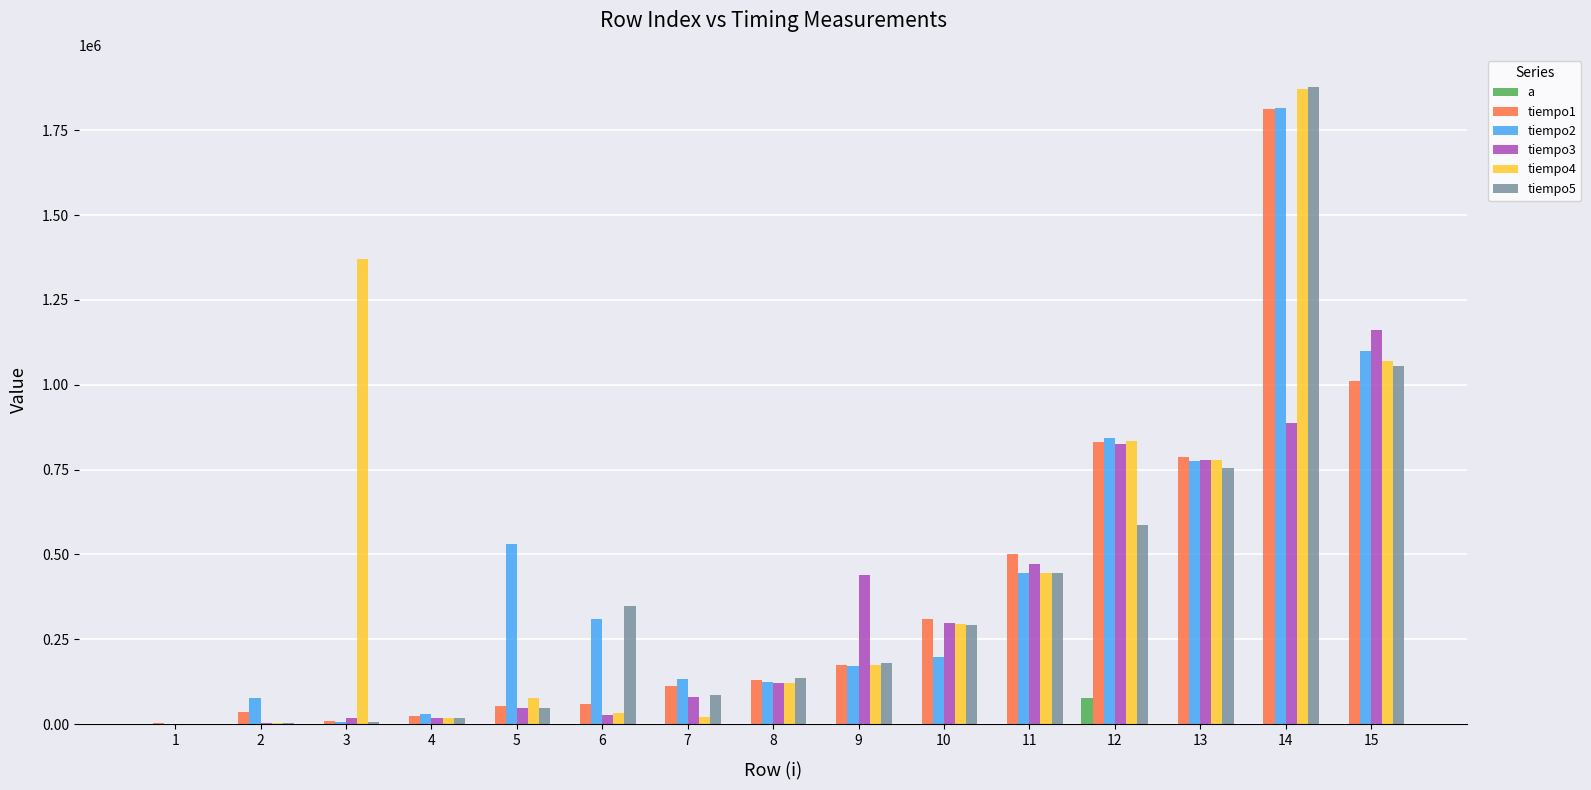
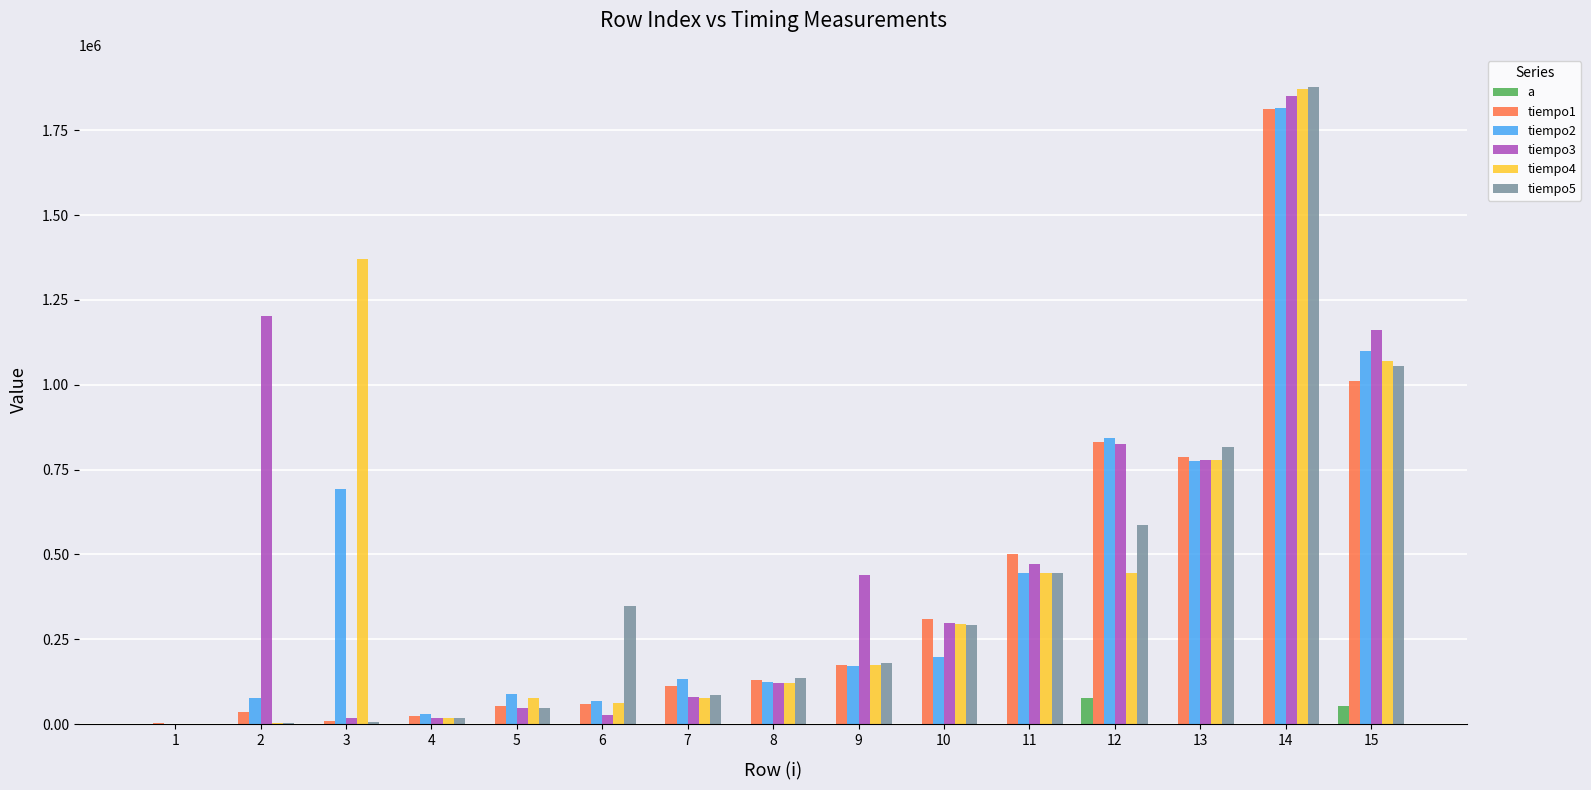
  {
    "a": {
      "12": 80000,
-     "15": 0
+     "15": 50000
    },
    "tiempo1": {
      "2": 40000,
      "3": 10000,
      "4": 20000,
      "5": 50000,
      "6": 60000,
      "7": 110000,
      "8": 130000,
      "9": 180000,
      "10": 310000,
      "11": 500000,
      "12": 830000,
      "13": 790000,
      "14": 1810000,
      "15": 1010000
    },
    "tiempo2": {
      "2": 80000,
-     "3": 10000,
+     "3": 690000,
      "4": 30000,
-     "5": 530000,
-     "6": 310000,
+     "5": 90000,
+     "6": 70000,
      "7": 130000,
      "8": 120000,
      "9": 170000,
      "10": 200000,
      "11": 450000,
      "12": 840000,
      "13": 780000,
      "14": 1810000,
      "15": 1100000
    },
    "tiempo3": {
-     "2": 0,
+     "2": 1200000,
      "3": 20000,
      "4": 20000,
      "5": 50000,
      "6": 30000,
      "7": 80000,
      "8": 120000,
      "9": 440000,
      "10": 300000,
      "11": 470000,
      "12": 830000,
      "13": 780000,
-     "14": 890000,
+     "14": 1850000,
      "15": 1160000
    },
    "tiempo4": {
      "3": 1370000,
      "4": 20000,
      "5": 80000,
-     "6": 30000,
-     "7": 20000,
+     "6": 60000,
+     "7": 80000,
      "8": 120000,
      "9": 170000,
      "10": 300000,
      "11": 450000,
-     "12": 830000,
+     "12": 440000,
      "13": 780000,
      "14": 1870000,
      "15": 1070000
    },
    "tiempo5": {
      "4": 20000,
      "5": 50000,
      "6": 350000,
      "7": 90000,
      "8": 140000,
      "9": 180000,
      "10": 290000,
      "11": 450000,
      "12": 590000,
-     "13": 750000,
+     "13": 820000,
      "14": 1880000,
      "15": 1050000
    }
  }
